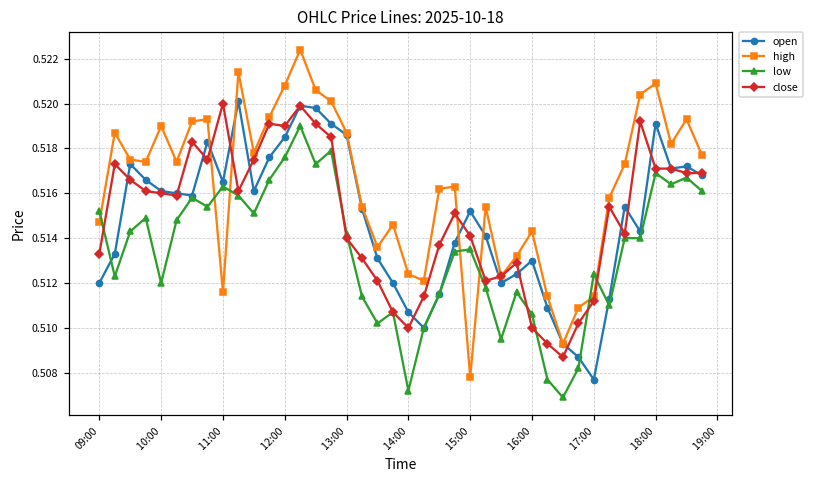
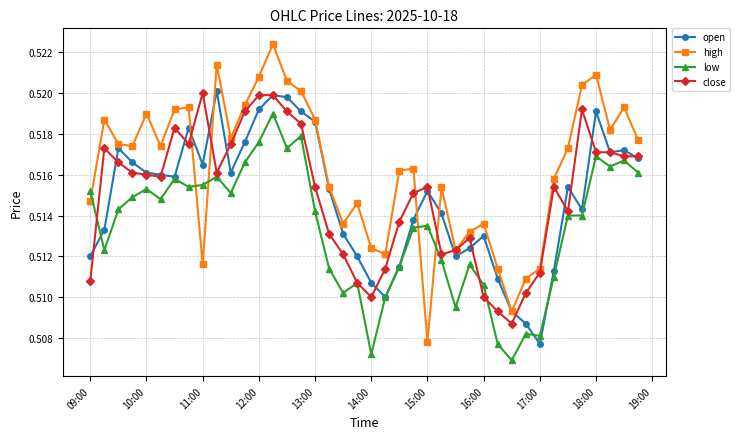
  {
    "open": {
      "09:00": 0.5120,
      "11:00": 0.5165,
-     "12:00": 0.5185,
+     "12:00": 0.5192,
      "14:00": 0.5107,
      "15:00": 0.5152,
      "16:00": 0.5130,
      "17:00": 0.5077,
      "18:00": 0.5191
    },
    "high": {
      "09:00": 0.5147,
      "10:00": 0.5190,
      "11:00": 0.5116,
      "12:00": 0.5208,
      "14:00": 0.5124,
      "15:00": 0.5078,
-     "16:00": 0.5143,
+     "16:00": 0.5136,
      "17:00": 0.5114,
      "18:00": 0.5209
    },
    "low": {
      "09:00": 0.5152,
-     "10:00": 0.5120,
-     "11:00": 0.5163,
+     "10:00": 0.5153,
+     "11:00": 0.5155,
      "12:00": 0.5176,
      "13:00": 0.5142,
      "14:00": 0.5072,
      "15:00": 0.5135,
      "16:00": 0.5106,
-     "17:00": 0.5124,
+     "17:00": 0.5081,
      "18:00": 0.5169
    },
    "close": {
-     "09:00": 0.5133,
+     "09:00": 0.5108,
      "11:00": 0.5200,
-     "12:00": 0.5190,
-     "13:00": 0.5140,
+     "12:00": 0.5199,
+     "13:00": 0.5154,
      "14:00": 0.5100,
-     "15:00": 0.5141,
+     "15:00": 0.5154,
      "16:00": 0.5100,
      "17:00": 0.5112,
      "18:00": 0.5171
    }
  }
